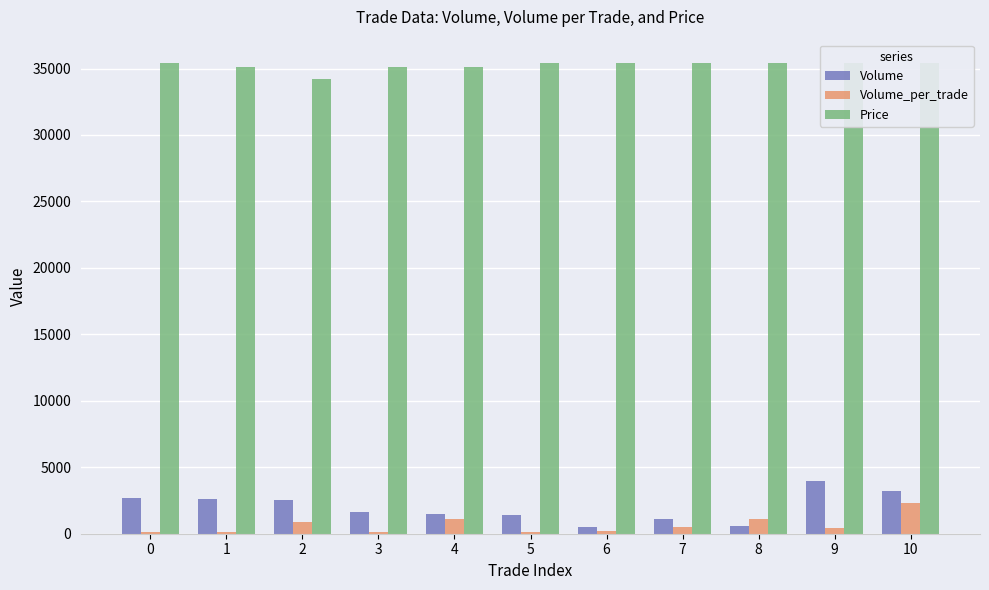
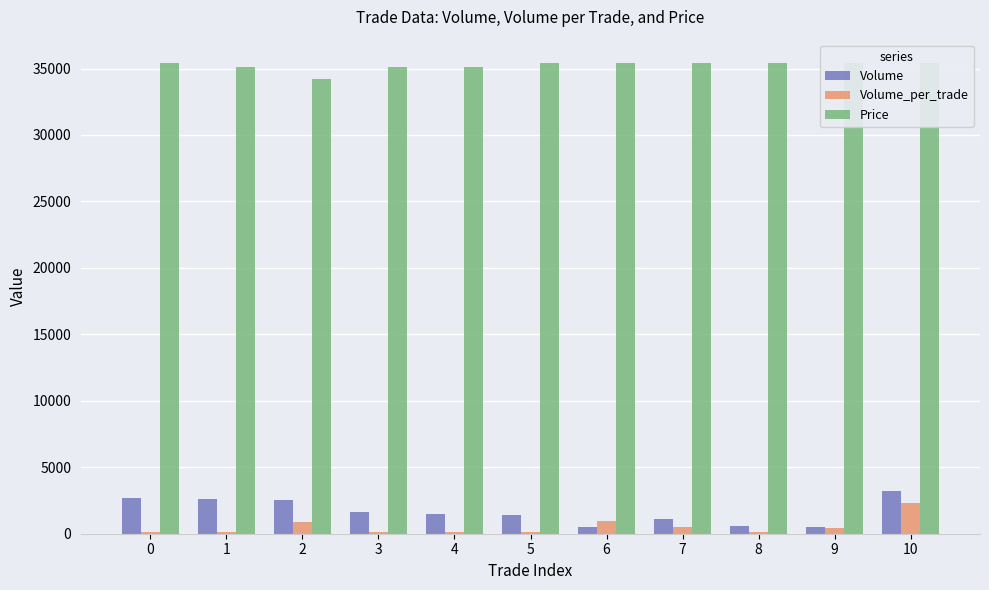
  {
    "Volume": {
      "0": 2700,
      "1": 2600,
      "2": 2500,
      "3": 1600,
      "4": 1500,
      "5": 1400,
      "6": 500,
      "7": 1100,
      "8": 600,
-     "9": 3900,
+     "9": 500,
      "10": 3200
    },
    "Volume_per_trade": {
      "2": 900,
-     "4": 1100,
-     "6": 200,
+     "4": 100,
+     "6": 900,
      "7": 500,
-     "8": 1100,
+     "8": 100,
      "9": 400,
      "10": 2300
    },
    "Price": {
      "0": 35400,
      "1": 35100,
      "2": 34200,
      "3": 35100,
      "4": 35100,
      "5": 35400,
      "6": 35400,
      "7": 35400,
      "8": 35400
    }
  }
